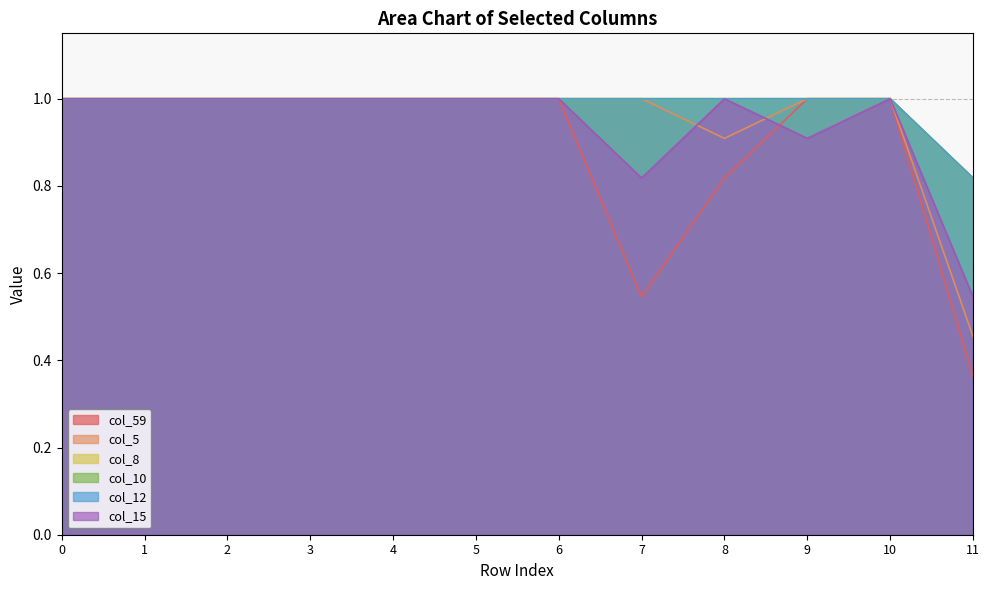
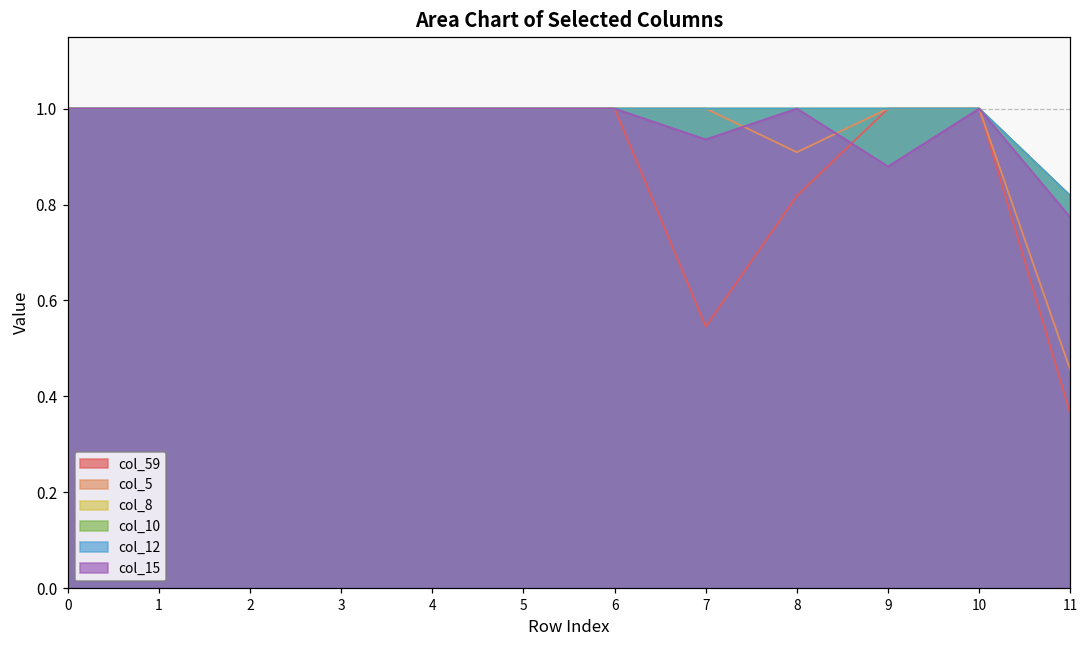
  {
    "col_12": {
      "11": 0.82
    },
    "col_15": {
-     "7": 0.82,
-     "9": 0.91,
-     "11": 0.55
+     "7": 0.94,
+     "9": 0.88,
+     "11": 0.77
    }
  }
